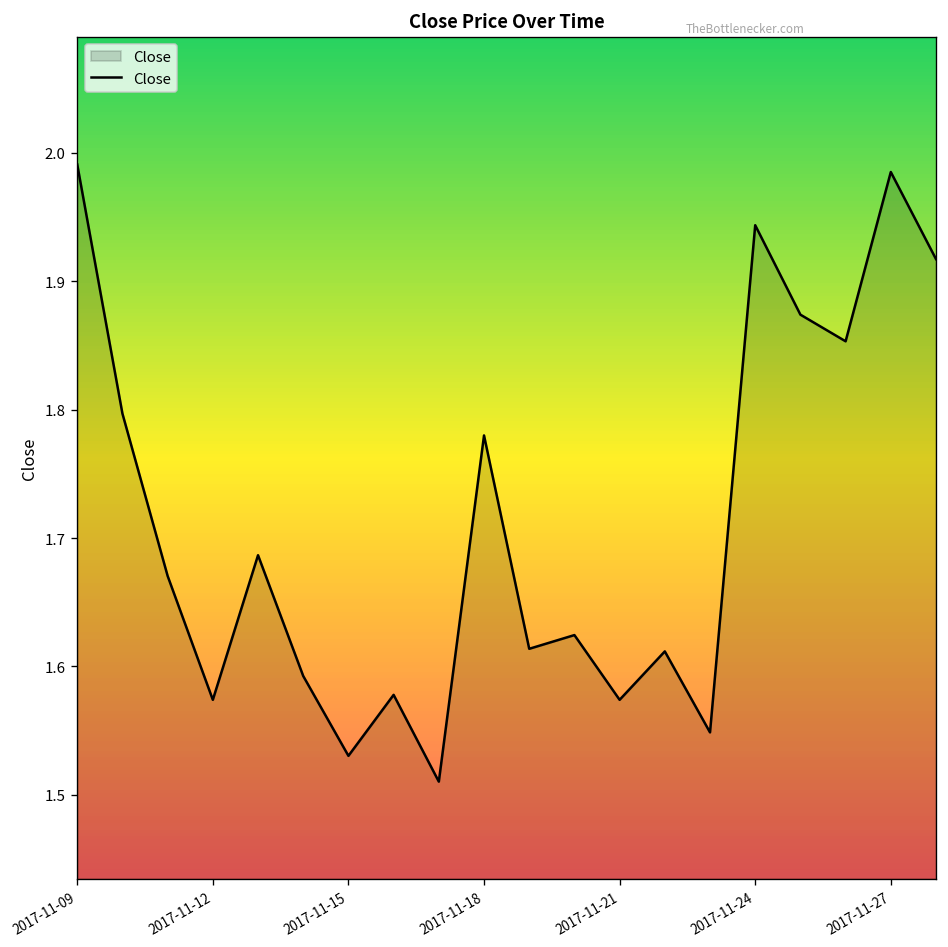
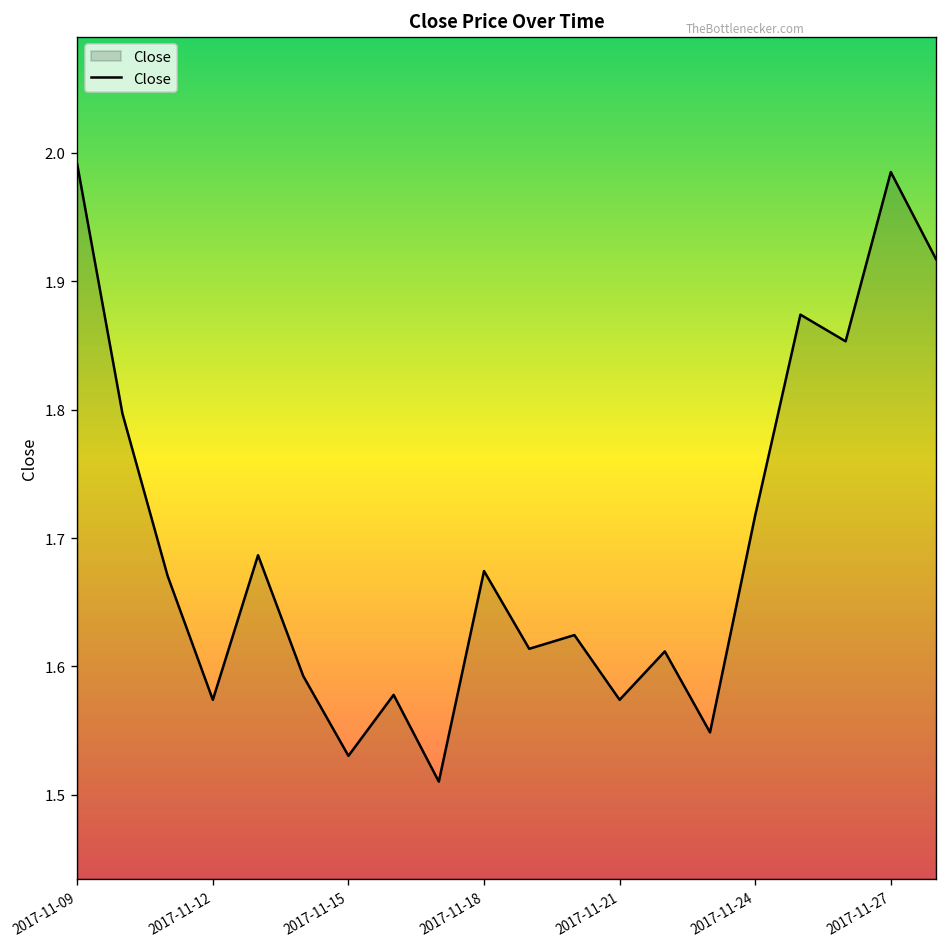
  {
    "2017-11-09": 1.991,
    "2017-11-12": 1.574,
    "2017-11-15": 1.530,
-   "2017-11-18": 1.780,
+   "2017-11-18": 1.674,
    "2017-11-21": 1.574,
-   "2017-11-24": 1.943,
+   "2017-11-24": 1.718,
    "2017-11-27": 1.985
  }
